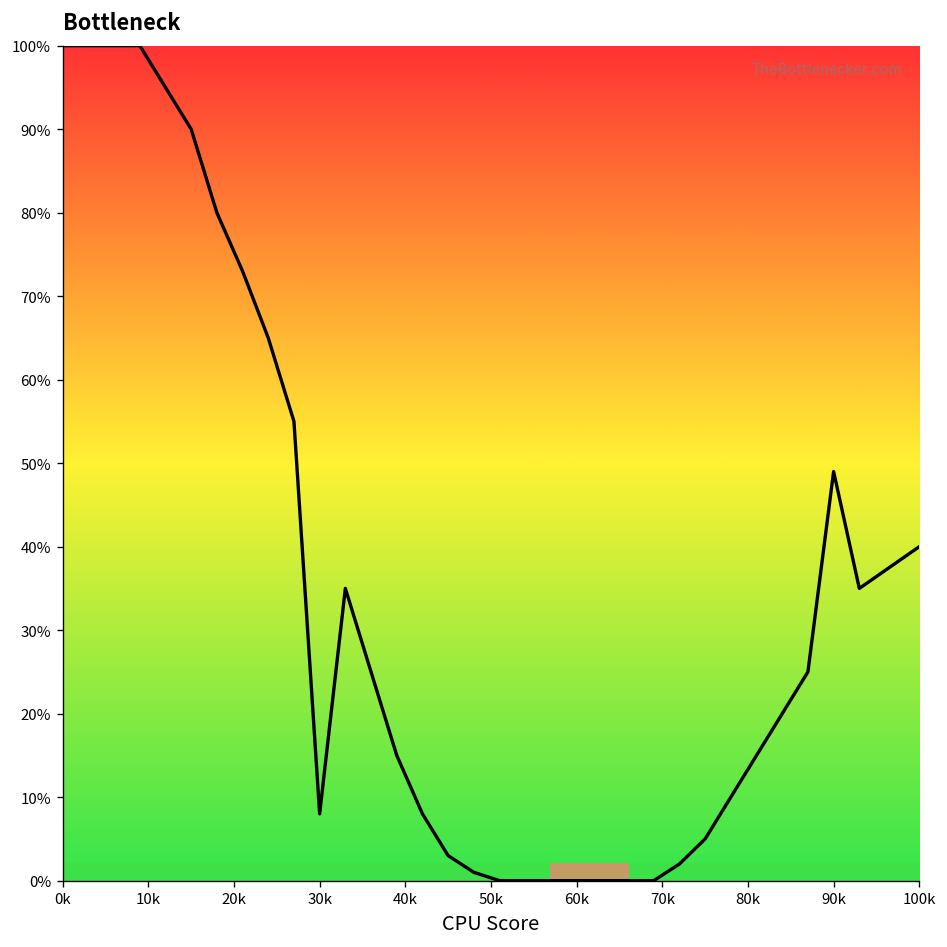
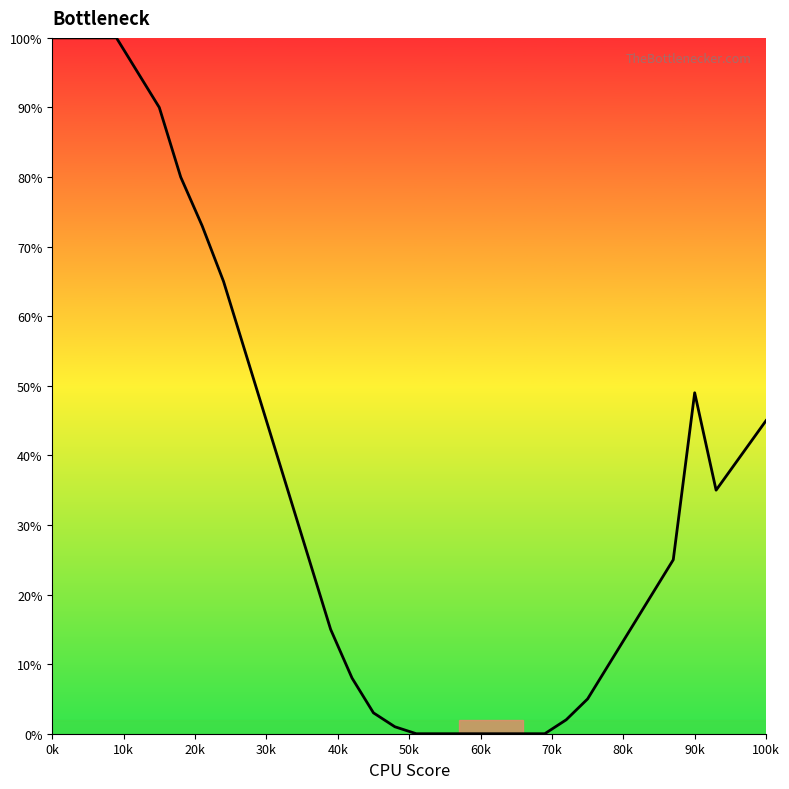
  {
    "0k": "100%",
-   "30k": "8%",
+   "30k": "45%",
    "90k": "49%",
-   "100k": "40%"
+   "100k": "45%"
  }
